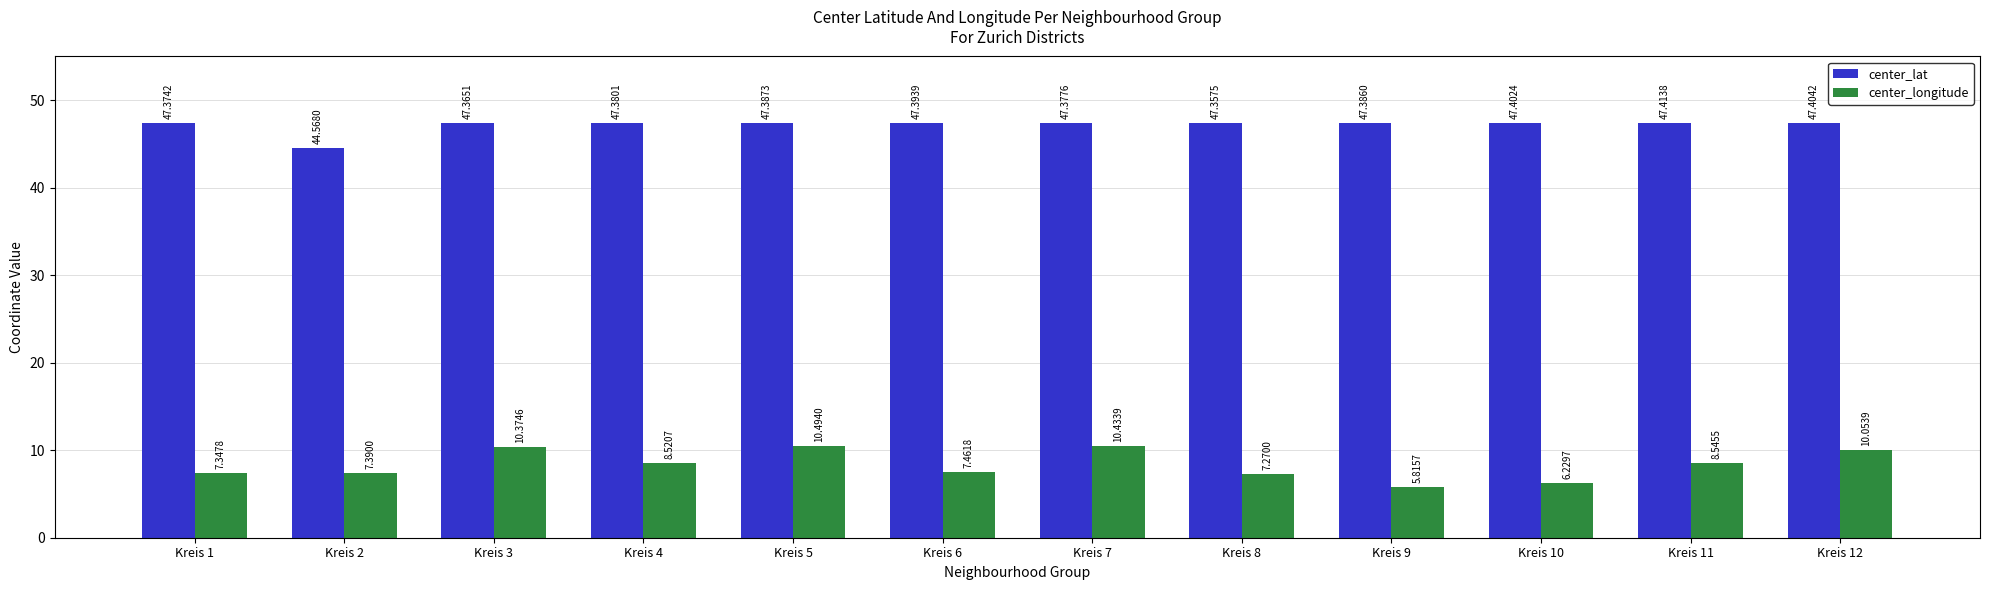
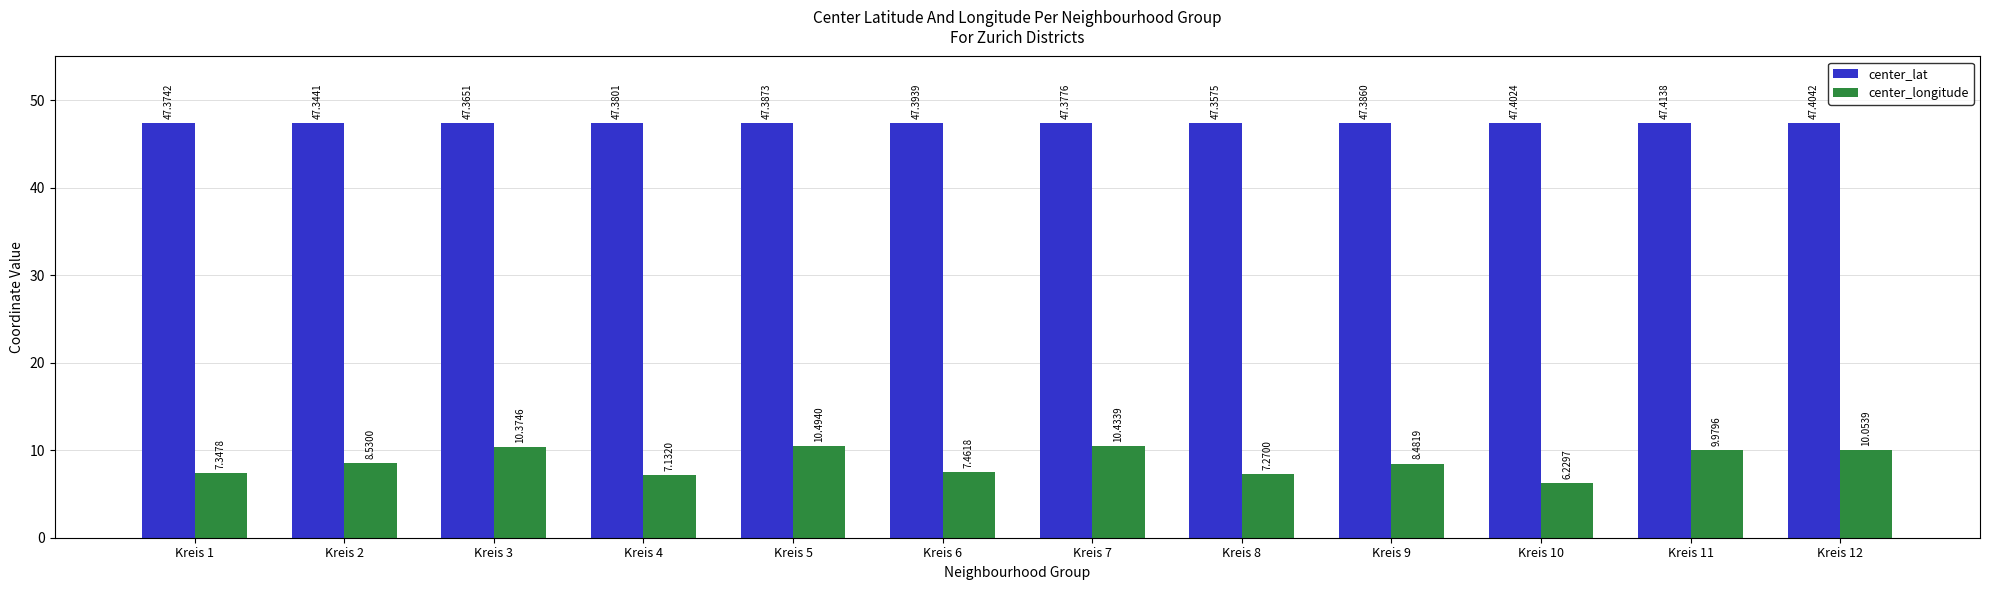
  {
    "center_lat": {
      "Kreis 1": 47.3742,
-     "Kreis 2": 44.5680,
+     "Kreis 2": 47.3441,
      "Kreis 3": 47.3651,
      "Kreis 4": 47.3801,
      "Kreis 5": 47.3873,
      "Kreis 6": 47.3939,
      "Kreis 7": 47.3776,
      "Kreis 8": 47.3575,
      "Kreis 9": 47.3860,
      "Kreis 10": 47.4024,
      "Kreis 11": 47.4138,
      "Kreis 12": 47.4042
    },
    "center_longitude": {
      "Kreis 1": 7.3478,
-     "Kreis 2": 7.3900,
+     "Kreis 2": 8.5300,
      "Kreis 3": 10.3746,
-     "Kreis 4": 8.5207,
+     "Kreis 4": 7.1320,
      "Kreis 5": 10.4940,
      "Kreis 6": 7.4618,
      "Kreis 7": 10.4339,
      "Kreis 8": 7.2700,
-     "Kreis 9": 5.8157,
+     "Kreis 9": 8.4819,
      "Kreis 10": 6.2297,
-     "Kreis 11": 8.5455,
+     "Kreis 11": 9.9796,
      "Kreis 12": 10.0539
    }
  }
